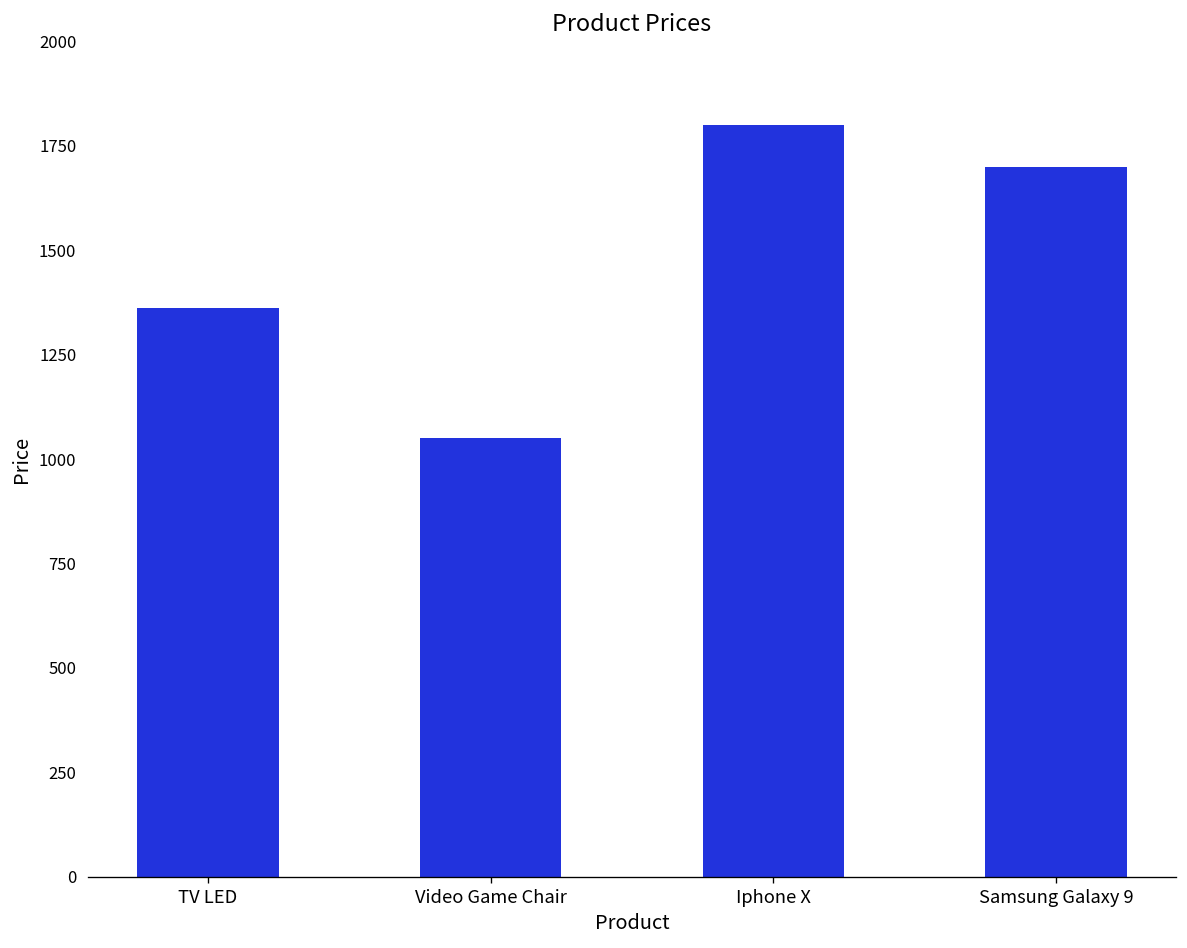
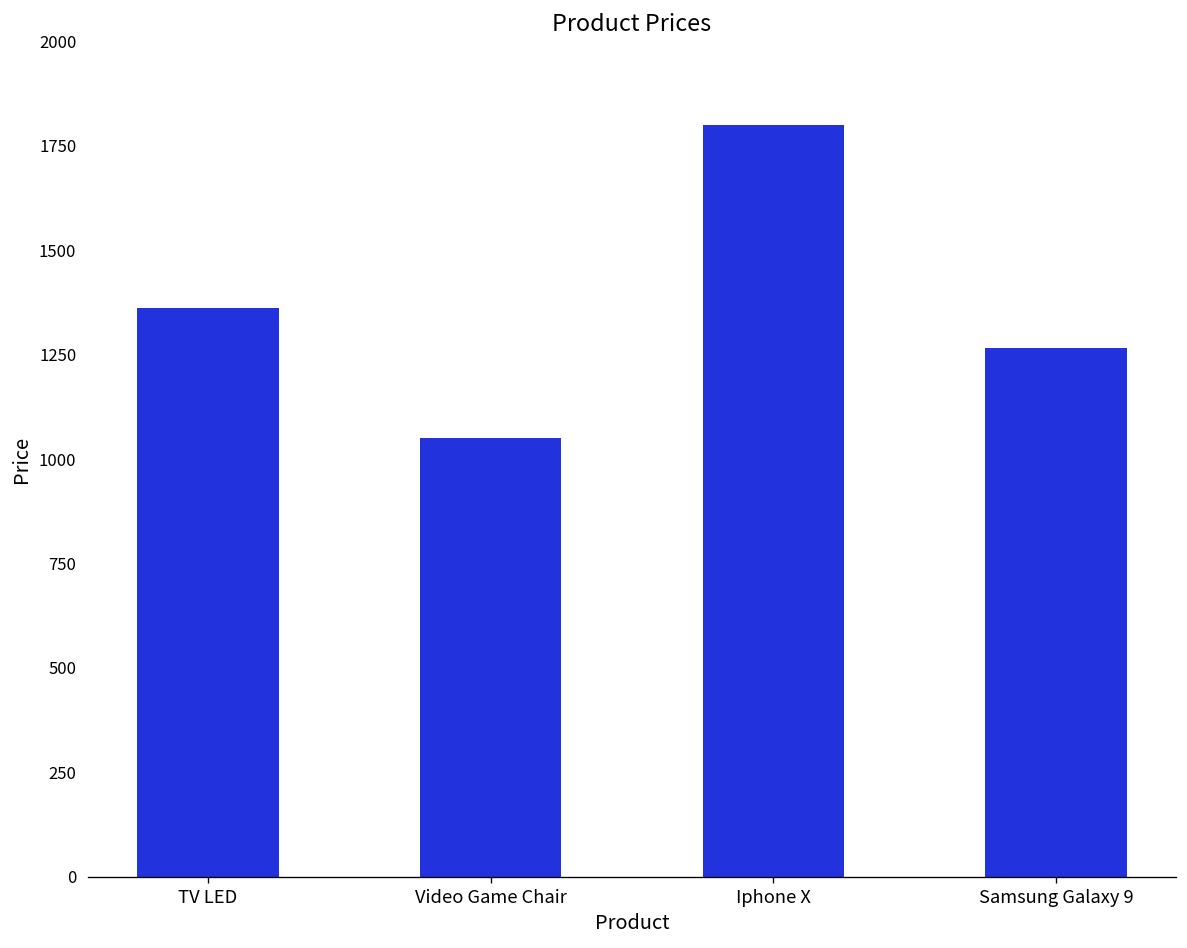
  {
    "TV LED": 1360,
    "Video Game Chair": 1050,
    "Iphone X": 1800,
-   "Samsung Galaxy 9": 1700
+   "Samsung Galaxy 9": 1270
  }
